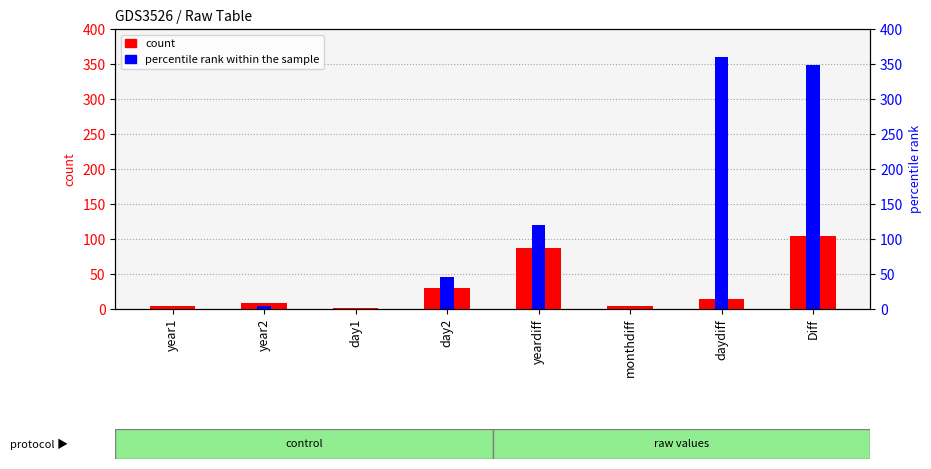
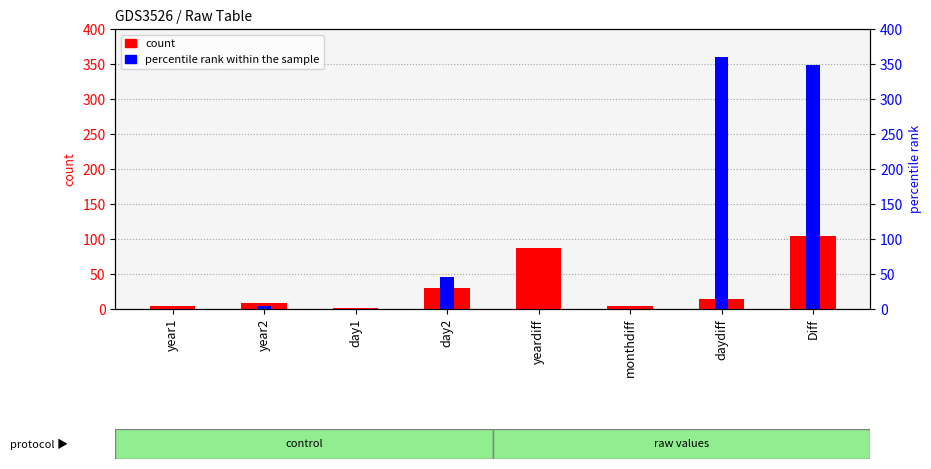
  {
    "count": {
      "year1": 10,
      "year2": 10,
      "monthdiff": 0
    },
    "percentile rank within the sample": {
      "year1": 0,
      "day1": 0,
      "day2": 50,
-     "yeardiff": 120,
+     "yeardiff": 0,
      "monthdiff": 0,
      "daydiff": 360,
      "Diff": 350
    }
  }
